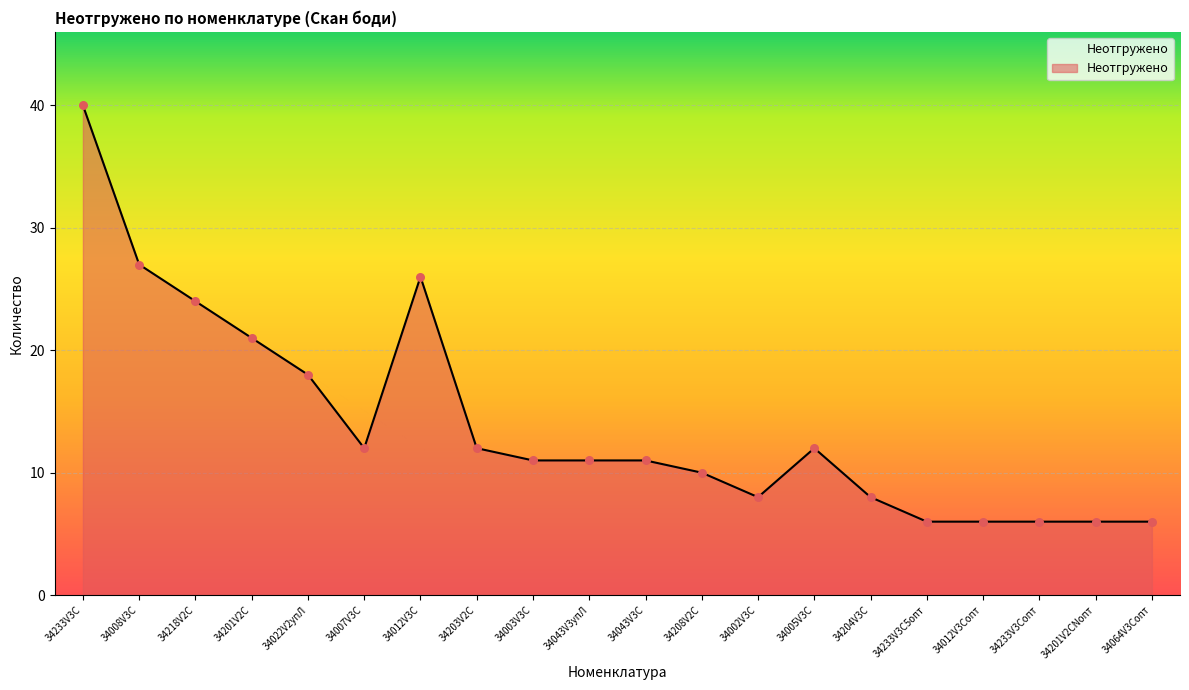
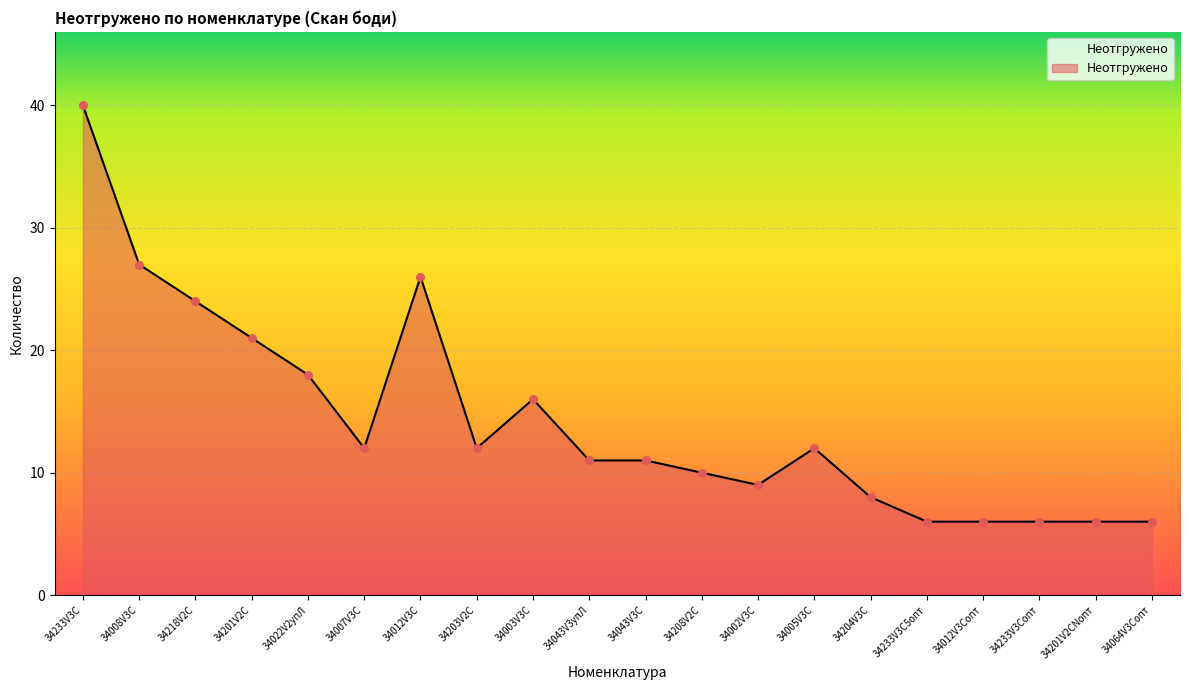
  {
    "34233V3С": 40,
    "34008V3С": 27,
    "34218V2С": 24,
    "34201V2С": 21,
    "34022V2упЛ": 18,
    "34007V3С": 12,
    "34012V3С": 26,
    "34203V2С": 12,
-   "34003V3С": 11,
+   "34003V3С": 16,
    "34043V3упЛ": 11,
    "34043V3С": 11,
    "34208V2С": 10,
-   "34002V3С": 8,
+   "34002V3С": 9,
    "34005V3С": 12,
    "34204V3С": 8,
    "34233V3С5опт": 6,
    "34012V3Сопт": 6,
    "34233V3Сопт": 6,
    "34201V2СNопт": 6,
    "34064V3Сопт": 6
  }
